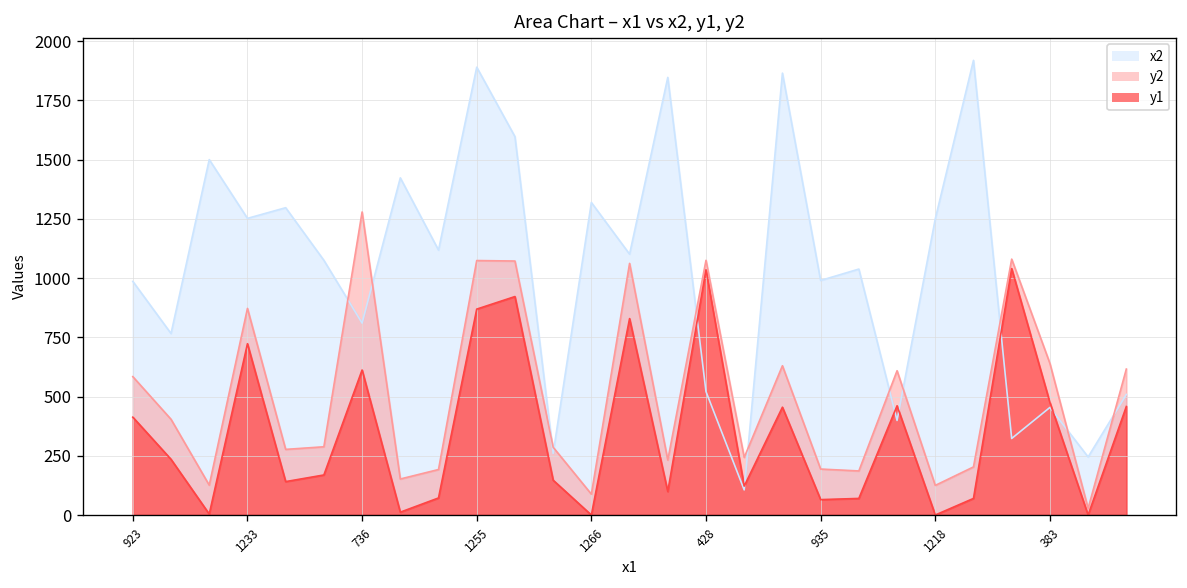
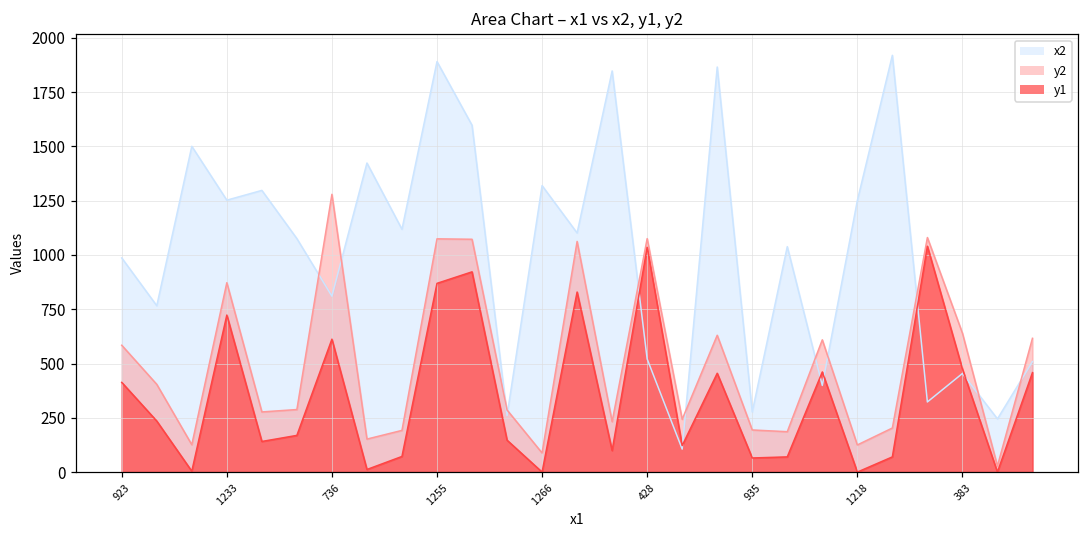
  {
    "x2": {
      "923": 990,
      "1233": 1250,
      "736": 810,
      "1255": 1890,
      "1266": 1320,
      "428": 520,
-     "935": 990,
+     "935": 280,
      "1218": 1250,
      "383": 450
    },
    "y2": {
      "923": 580,
      "1233": 870,
      "736": 1280,
      "1255": 1070,
      "1266": 90,
      "428": 1080,
      "935": 190,
      "1218": 130,
      "383": 640
    },
    "y1": {
      "923": 410,
      "1233": 720,
      "736": 610,
      "1255": 870,
      "1266": 0,
      "428": 1040,
      "935": 70,
      "1218": 0,
      "383": 480
    }
  }
